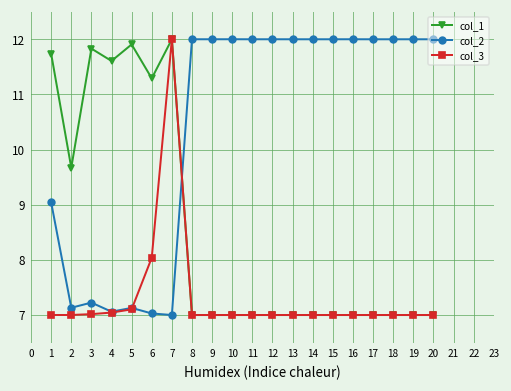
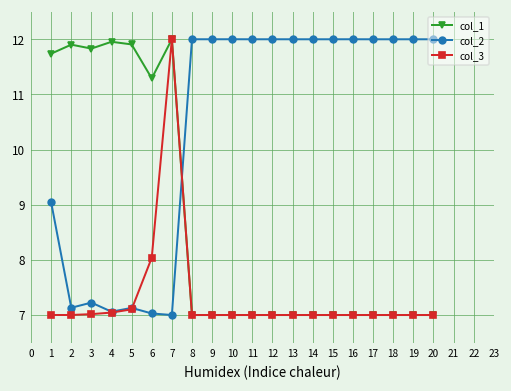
  {
    "col_1": {
      "1": 11.7,
-     "2": 9.7,
+     "2": 11.9,
      "3": 11.8,
-     "4": 11.6,
+     "4": 12.0,
      "5": 11.9,
      "6": 11.3
    },
    "col_2": {
      "1": 9.0,
      "2": 7.1,
      "3": 7.2,
      "6": 7.0,
      "7": 7.0,
      "8": 12.0,
      "9": 12.0,
      "10": 12.0,
      "11": 12.0,
      "12": 12.0,
      "13": 12.0,
      "14": 12.0,
      "15": 12.0,
      "16": 12.0,
      "17": 12.0,
      "18": 12.0,
      "19": 12.0
    },
    "col_3": {
      "1": 7.0,
      "2": 7.0,
      "3": 7.0,
      "6": 8.0
    }
  }
